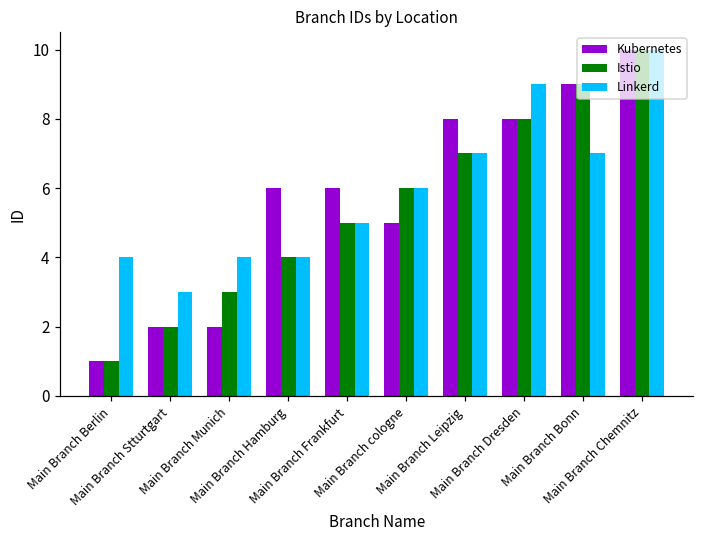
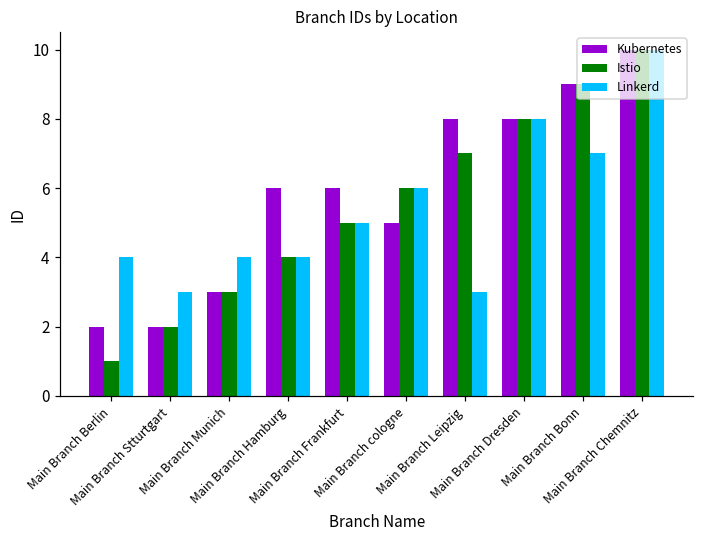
  {
    "Kubernetes": {
-     "Main Branch Berlin": 1,
+     "Main Branch Berlin": 2,
      "Main Branch Stturtgart": 2,
-     "Main Branch Munich": 2,
+     "Main Branch Munich": 3,
      "Main Branch Hamburg": 6,
      "Main Branch Frankfurt": 6,
      "Main Branch cologne": 5,
      "Main Branch Leipzig": 8,
      "Main Branch Dresden": 8,
      "Main Branch Bonn": 9
    },
    "Istio": {
      "Main Branch Berlin": 1,
      "Main Branch Stturtgart": 2,
      "Main Branch Munich": 3,
      "Main Branch Hamburg": 4,
      "Main Branch Frankfurt": 5,
      "Main Branch cologne": 6,
      "Main Branch Leipzig": 7,
      "Main Branch Dresden": 8
    },
    "Linkerd": {
      "Main Branch Berlin": 4,
      "Main Branch Stturtgart": 3,
      "Main Branch Munich": 4,
      "Main Branch Hamburg": 4,
      "Main Branch Frankfurt": 5,
      "Main Branch cologne": 6,
-     "Main Branch Leipzig": 7,
-     "Main Branch Dresden": 9,
+     "Main Branch Leipzig": 3,
+     "Main Branch Dresden": 8,
      "Main Branch Bonn": 7
    }
  }
